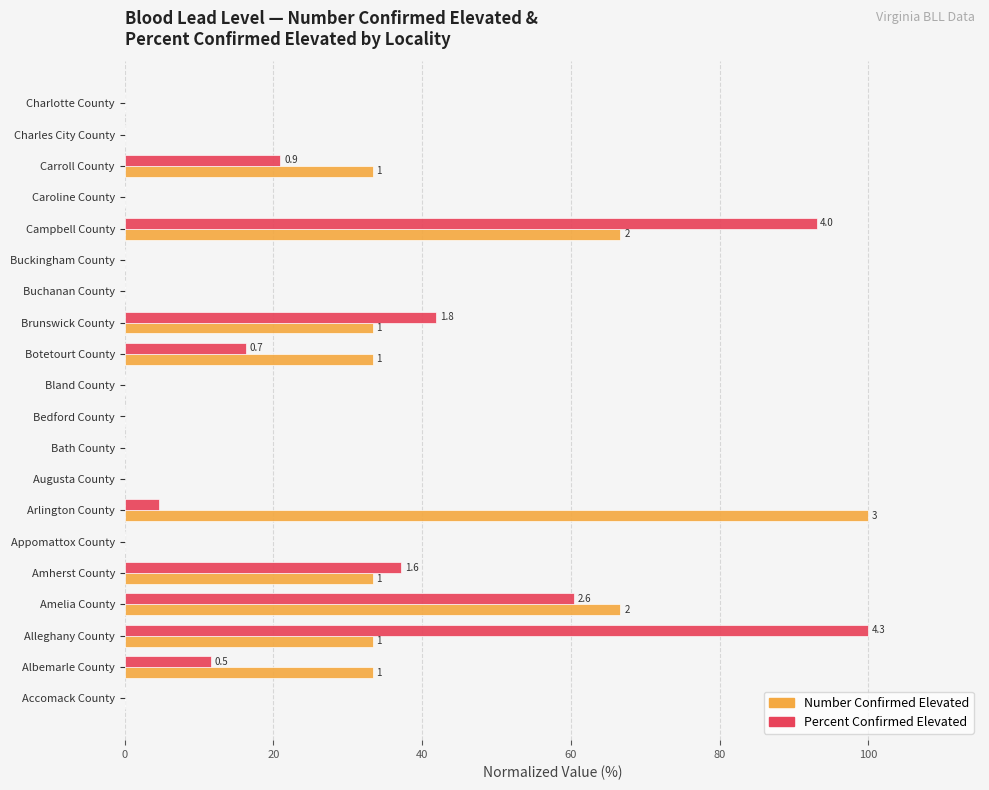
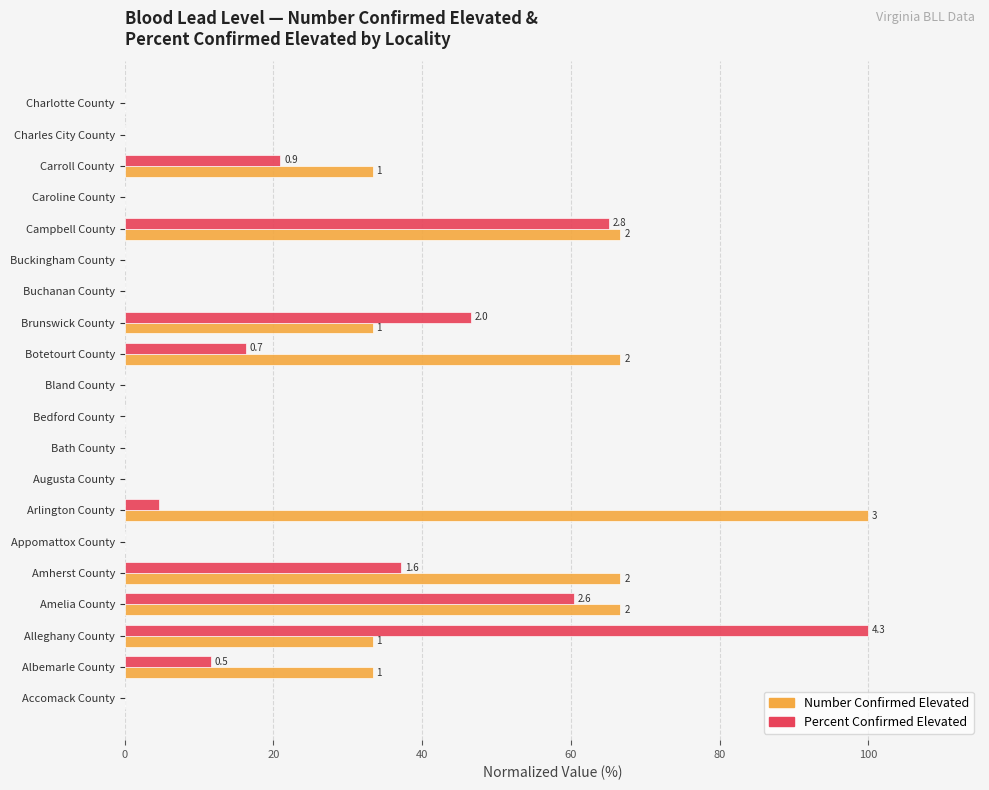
  {
    "Number Confirmed Elevated": {
-     "Botetourt County": 1,
-     "Amherst County": 1
+     "Botetourt County": 2,
+     "Amherst County": 2
    },
    "Percent Confirmed Elevated": {
-     "Campbell County": 4.0,
-     "Brunswick County": 1.8
+     "Campbell County": 2.8,
+     "Brunswick County": 2.0
    }
  }
